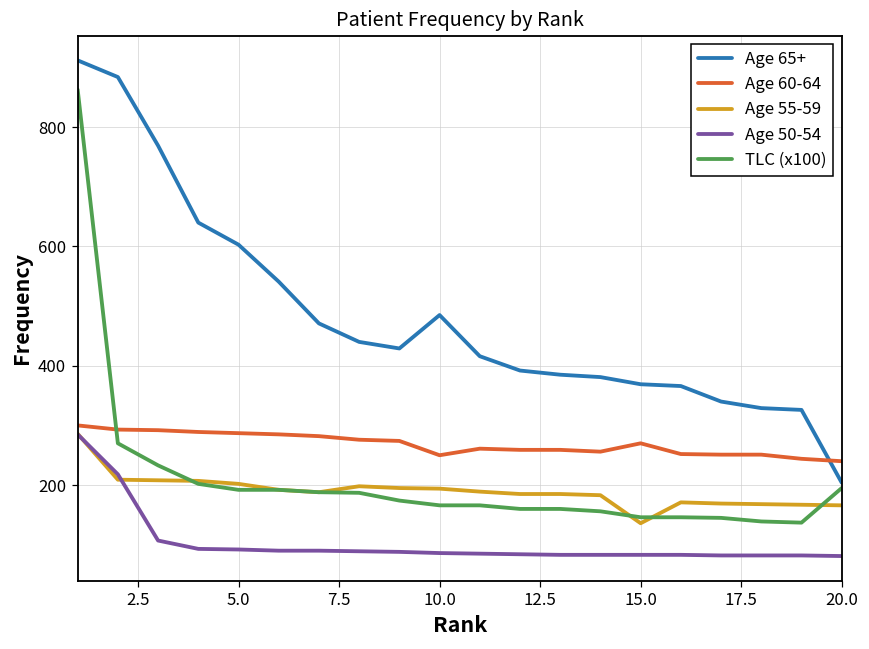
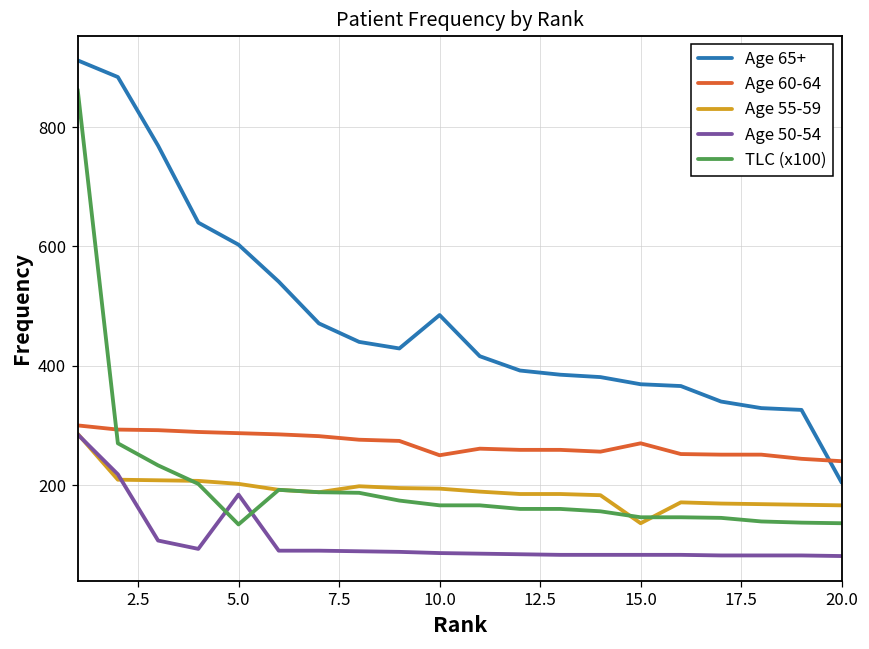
  {
    "Age 65+": {
      "5.0": 600,
      "10.0": 490,
      "15.0": 370,
      "20.0": 200
    },
    "Age 60-64": {
      "5.0": 290,
      "10.0": 250,
      "15.0": 270,
      "20.0": 240
    },
    "Age 55-59": {
      "5.0": 200,
      "10.0": 190,
      "15.0": 140,
      "20.0": 170
    },
    "Age 50-54": {
-     "5.0": 90,
+     "5.0": 180,
      "10.0": 90,
      "15.0": 80,
      "20.0": 80
    },
    "TLC (x100)": {
-     "5.0": 190,
+     "5.0": 130,
      "10.0": 170,
      "15.0": 150,
-     "20.0": 200
+     "20.0": 140
    }
  }
